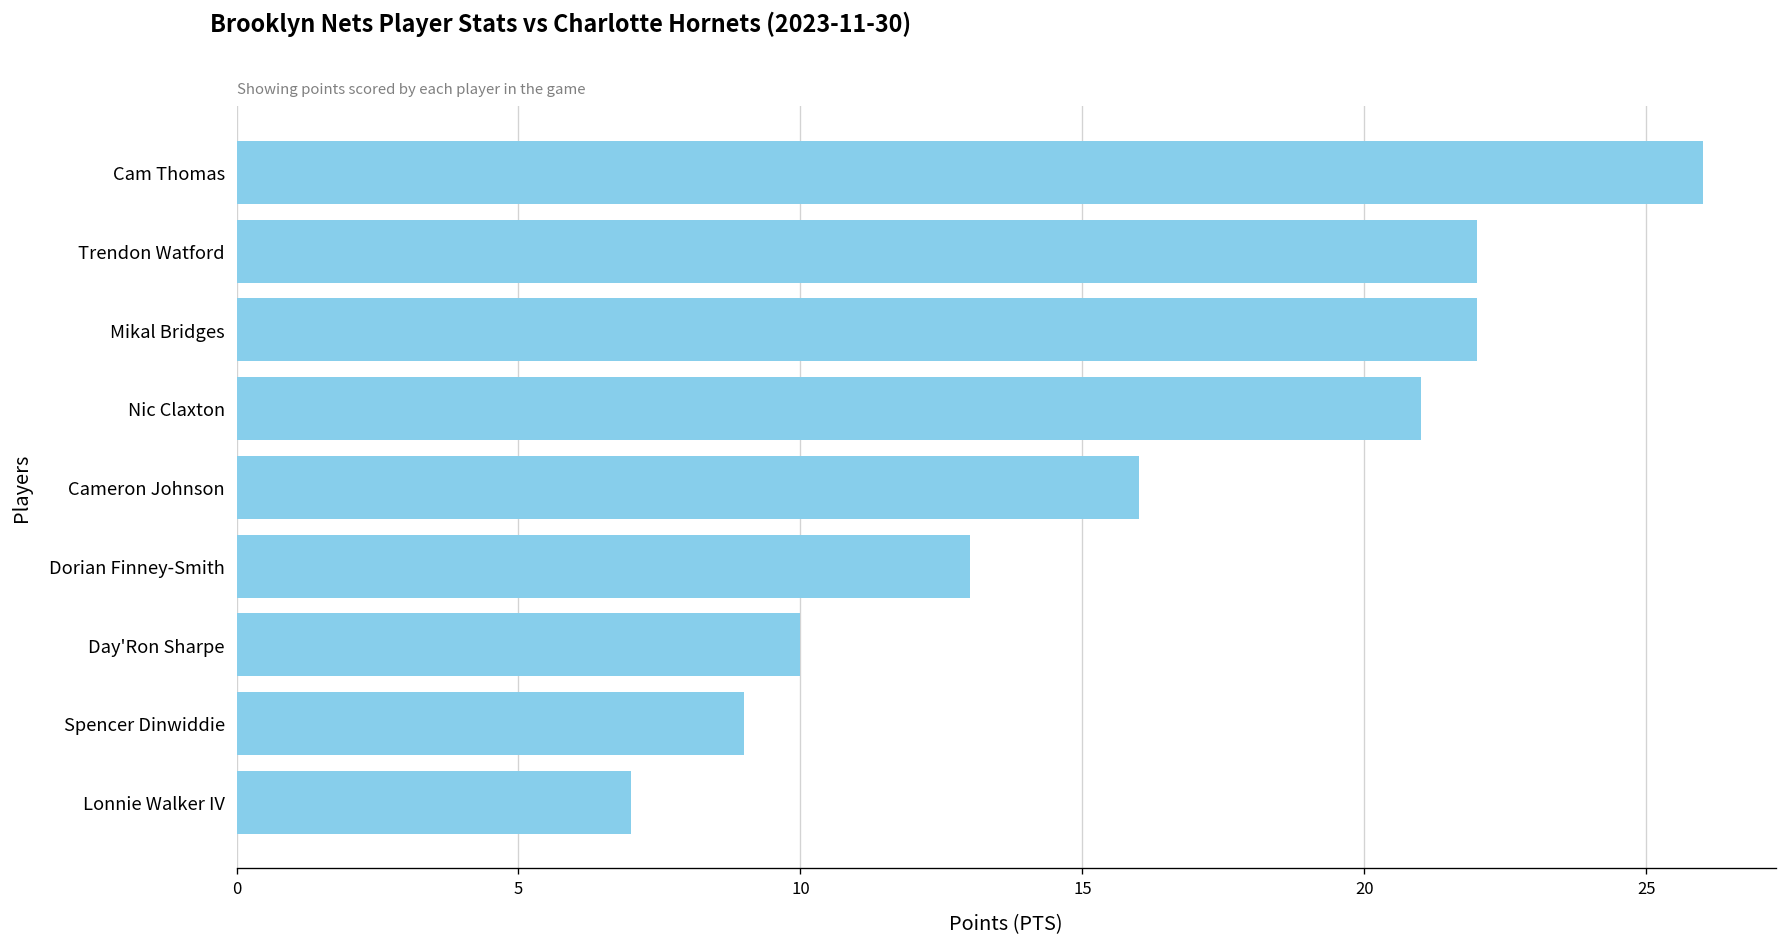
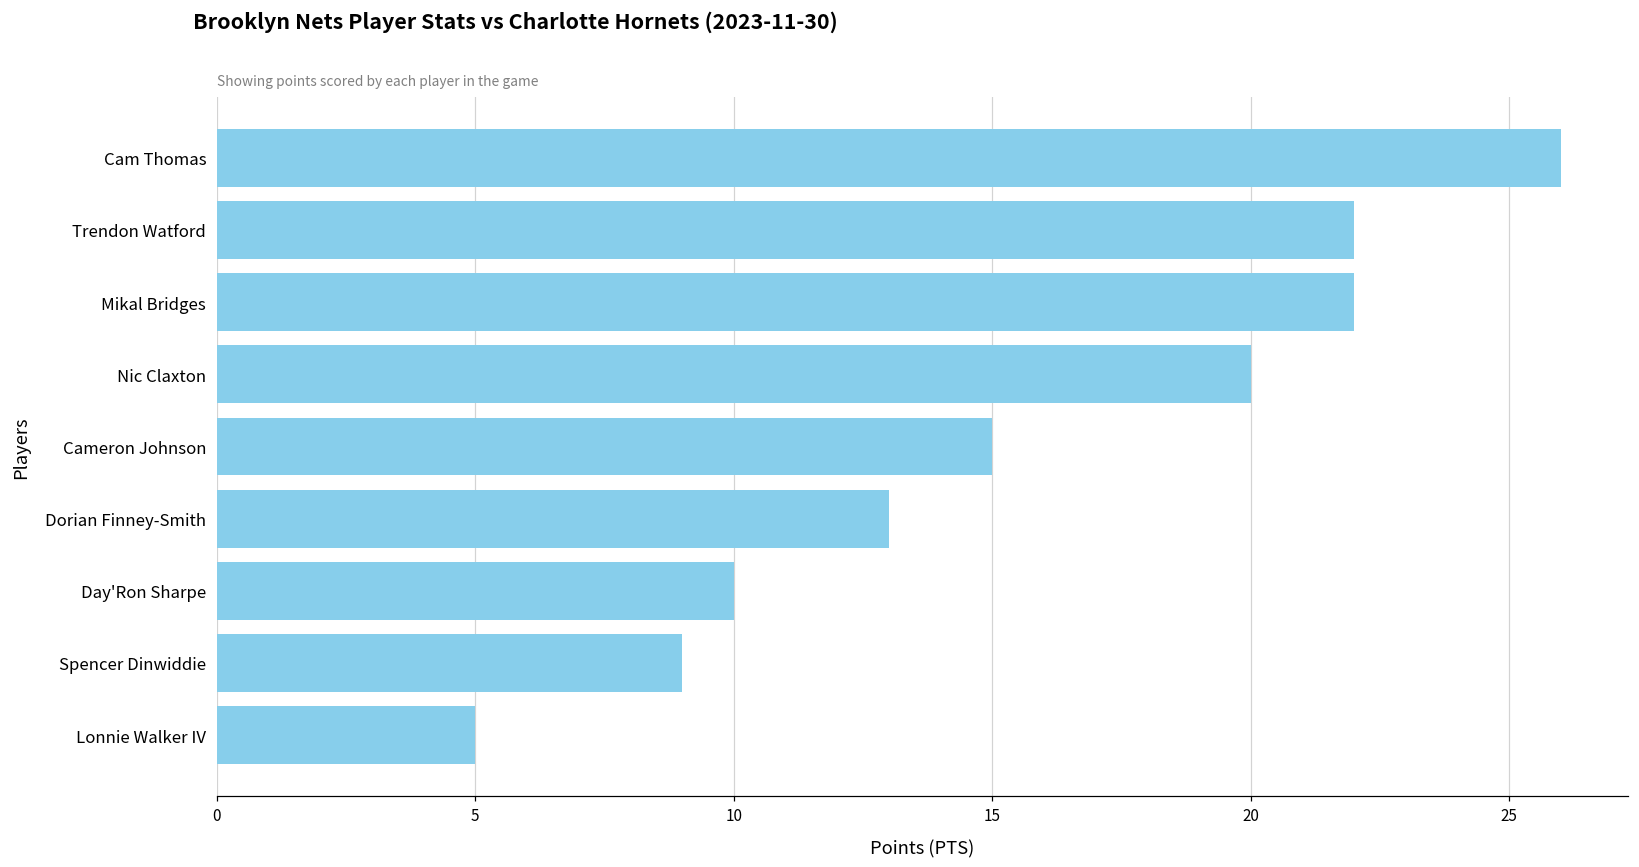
  {
    "Cam Thomas": 26,
    "Trendon Watford": 22,
    "Mikal Bridges": 22,
-   "Nic Claxton": 21,
-   "Cameron Johnson": 16,
+   "Nic Claxton": 20,
+   "Cameron Johnson": 15,
    "Dorian Finney-Smith": 13,
    "Day'Ron Sharpe": 10,
    "Spencer Dinwiddie": 9,
-   "Lonnie Walker IV": 7
+   "Lonnie Walker IV": 5
  }
